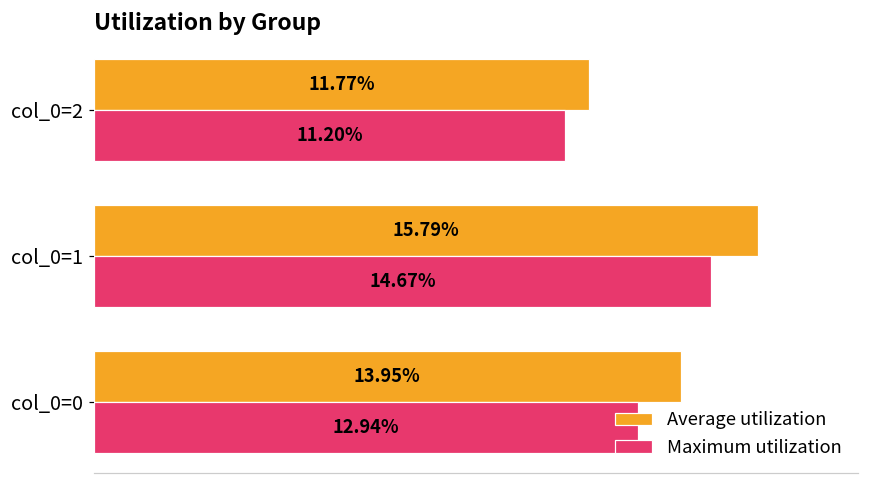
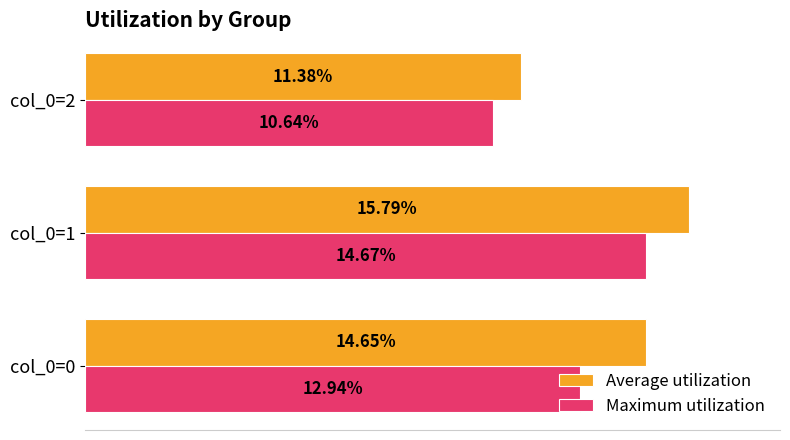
  {
    "Average utilization": {
-     "col_0=2": "11.77%",
+     "col_0=2": "11.38%",
      "col_0=1": "15.79%",
-     "col_0=0": "13.95%"
+     "col_0=0": "14.65%"
    },
    "Maximum utilization": {
-     "col_0=2": "11.20%",
+     "col_0=2": "10.64%",
      "col_0=1": "14.67%",
      "col_0=0": "12.94%"
    }
  }
